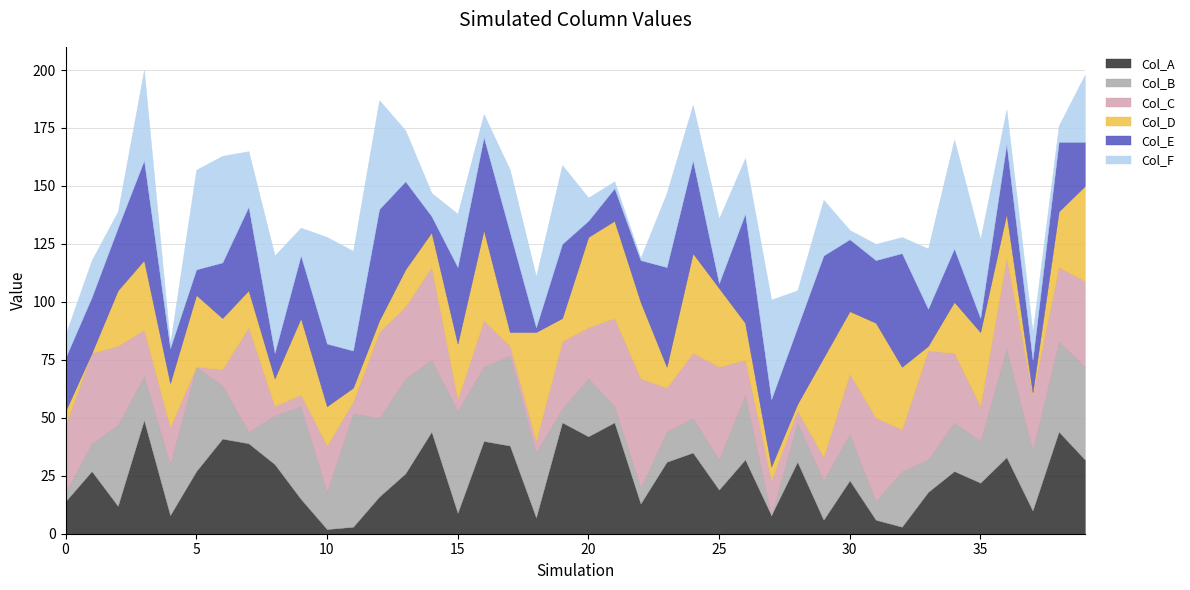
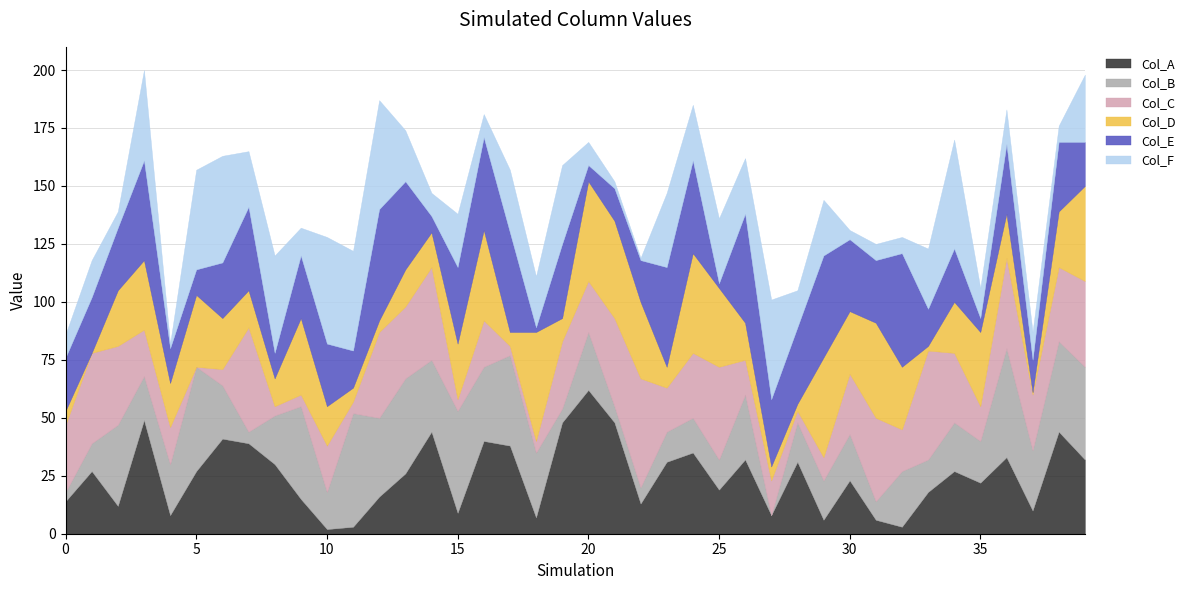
  {
    "Col_A": {
      "0": 14,
      "5": 27,
      "10": 2,
      "15": 9,
-     "20": 42,
+     "20": 62,
      "25": 19,
      "30": 23,
      "35": 22
    },
    "Col_D": {
      "0": 6,
      "5": 31,
      "10": 17,
      "15": 24,
-     "20": 39,
+     "20": 43,
      "25": 34,
      "30": 27,
      "35": 32
    },
    "Col_E": {
      "0": 23,
      "5": 11,
      "10": 27,
      "15": 33,
      "20": 7,
      "25": 2,
      "30": 31,
      "35": 6
    },
    "Col_F": {
      "0": 10,
      "5": 43,
      "10": 46,
      "15": 23,
      "20": 10,
      "25": 28,
      "30": 4,
-     "35": 34
+     "35": 13
    }
  }
